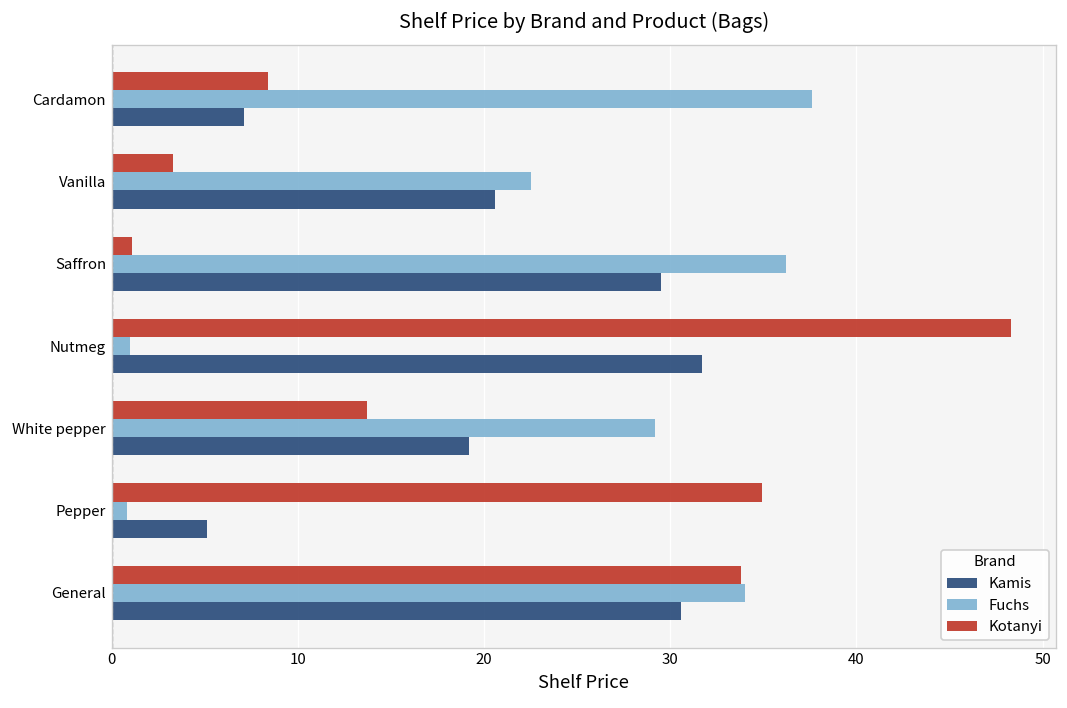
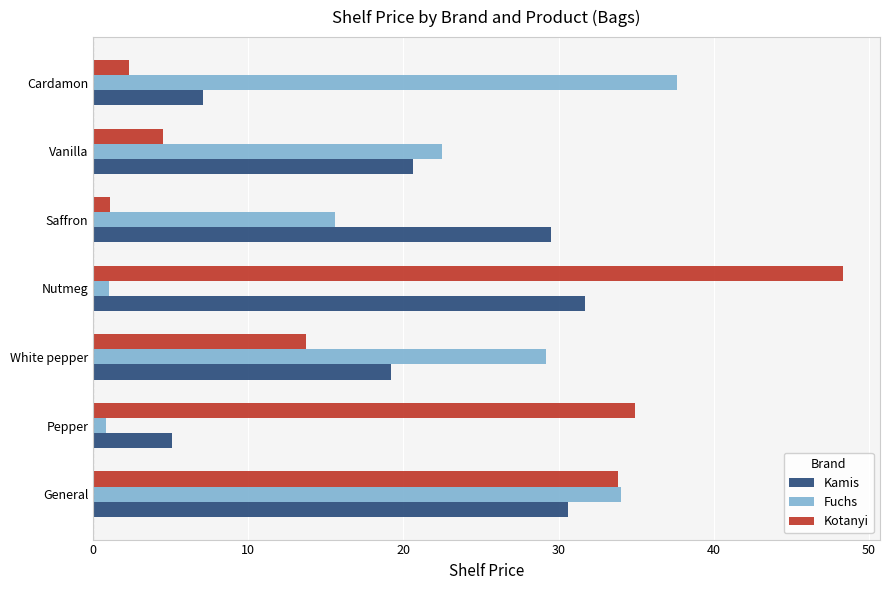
  {
    "Kamis": {
      "Cardamon": 7.1,
      "Vanilla": 20.6,
      "Saffron": 29.5,
      "Nutmeg": 31.7,
      "White pepper": 19.2,
      "Pepper": 5.1,
      "General": 30.6
    },
    "Fuchs": {
      "Cardamon": 37.6,
      "Vanilla": 22.5,
-     "Saffron": 36.2,
+     "Saffron": 15.6,
      "Nutmeg": 1.0,
      "White pepper": 29.2,
      "Pepper": 0.8,
      "General": 34.0
    },
    "Kotanyi": {
-     "Cardamon": 8.4,
-     "Vanilla": 3.3,
+     "Cardamon": 2.3,
+     "Vanilla": 4.5,
      "Saffron": 1.1,
      "Nutmeg": 48.3,
      "White pepper": 13.7,
      "Pepper": 34.9,
      "General": 33.8
    }
  }
